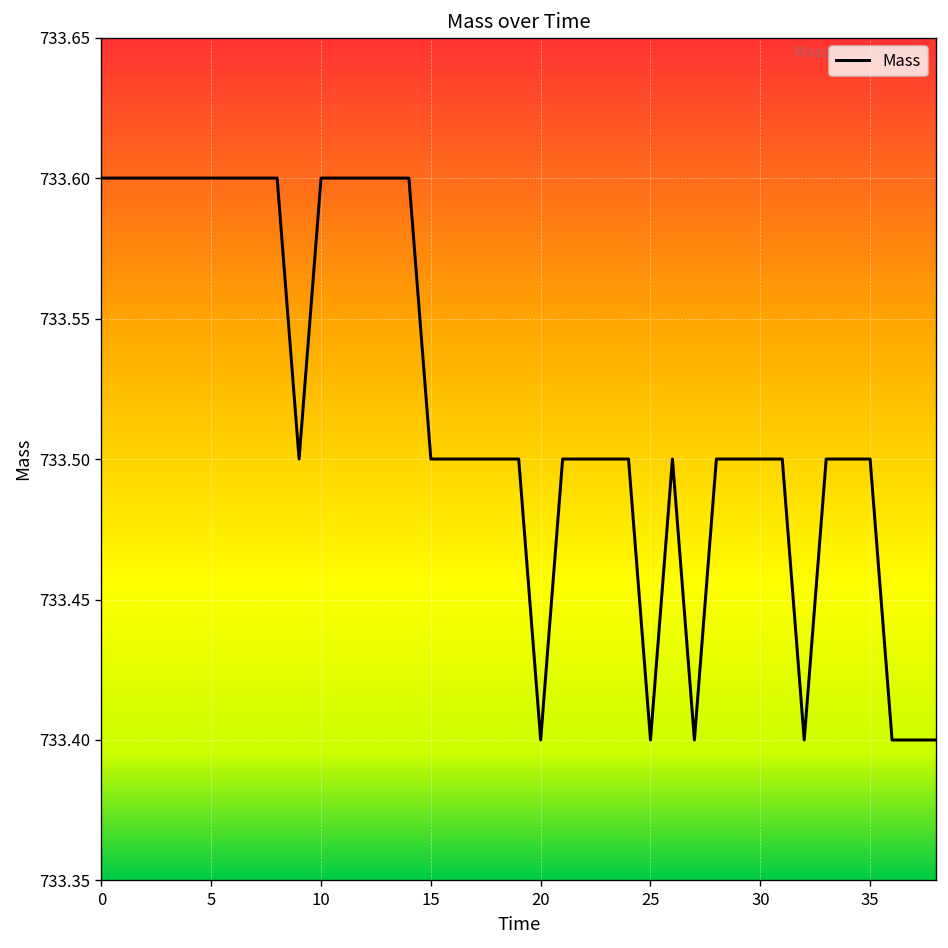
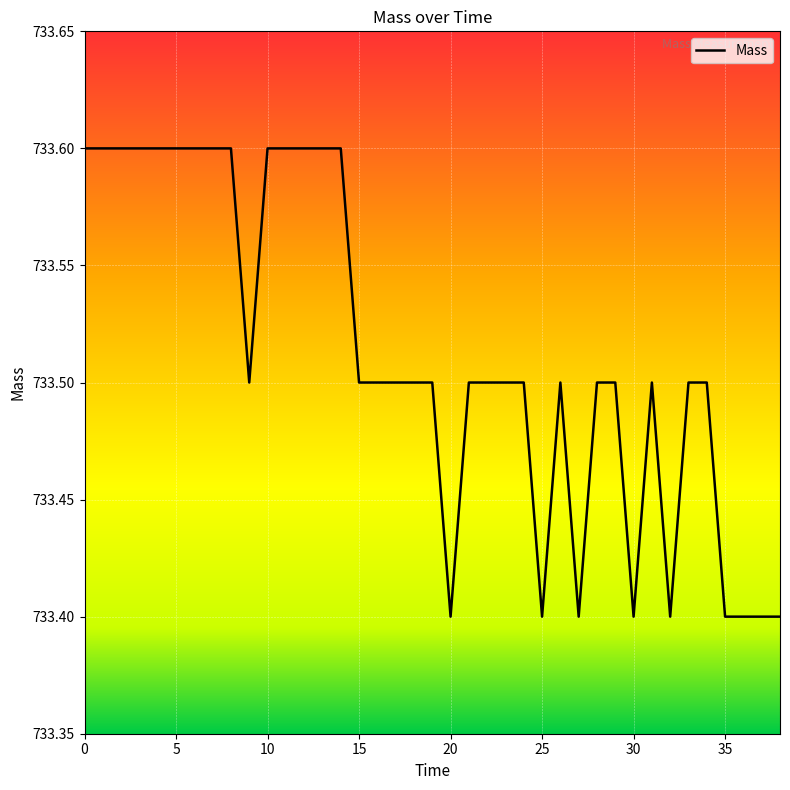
  {
    "0": 733.6,
    "5": 733.6,
    "10": 733.6,
    "15": 733.5,
    "20": 733.4,
    "25": 733.4,
-   "30": 733.5,
-   "35": 733.5
+   "30": 733.4,
+   "35": 733.4
  }
